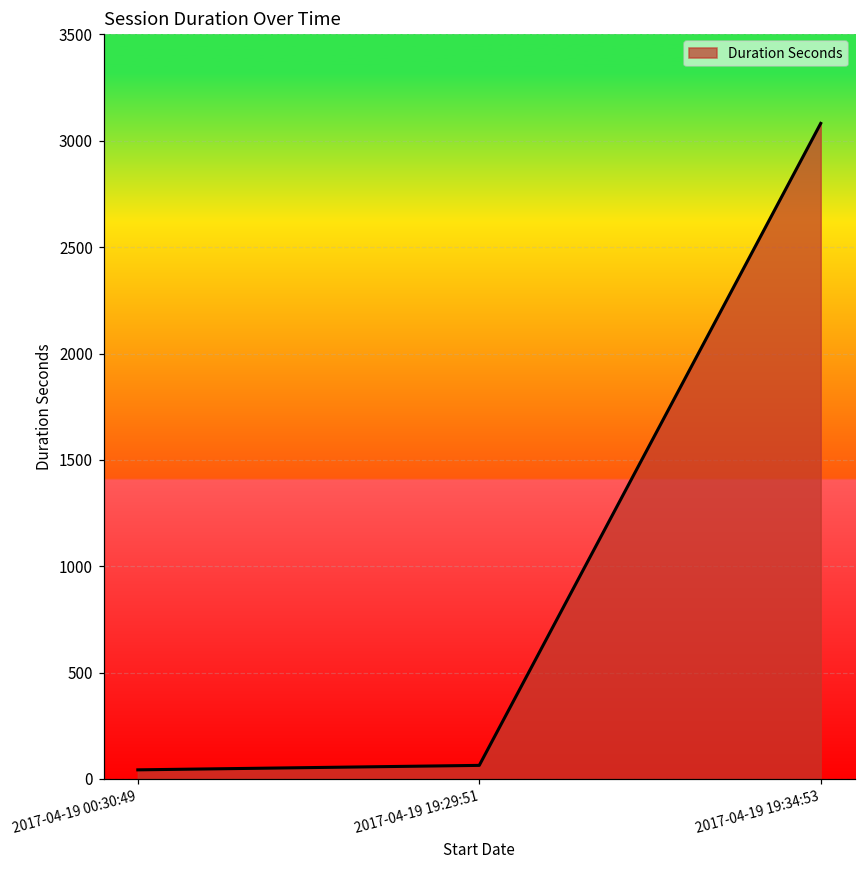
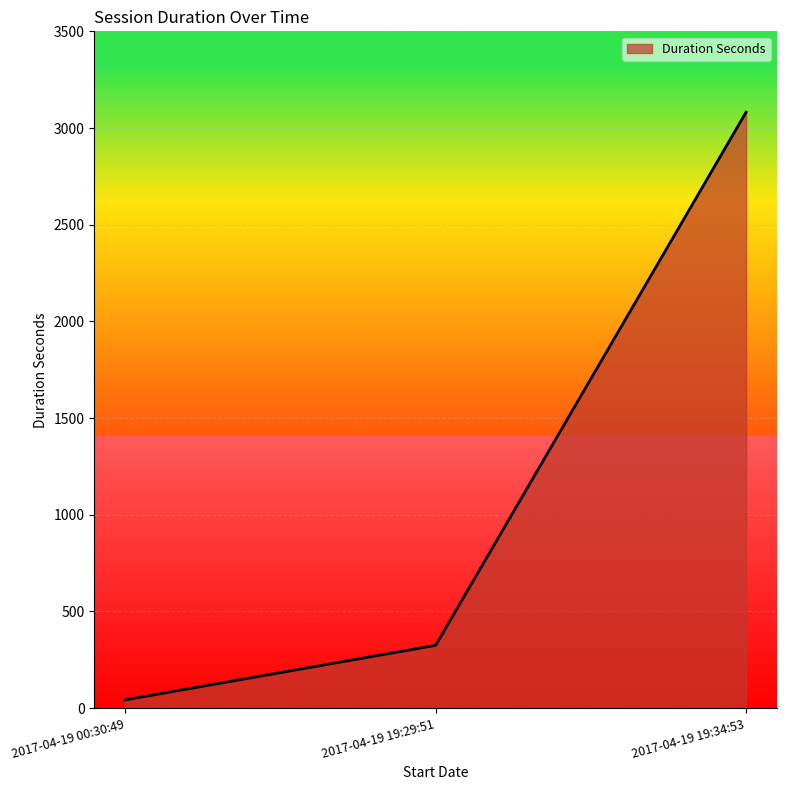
  {
    "2017-04-19 00:30:49": 40,
-   "2017-04-19 19:29:51": 60,
+   "2017-04-19 19:29:51": 330,
    "2017-04-19 19:34:53": 3080
  }
